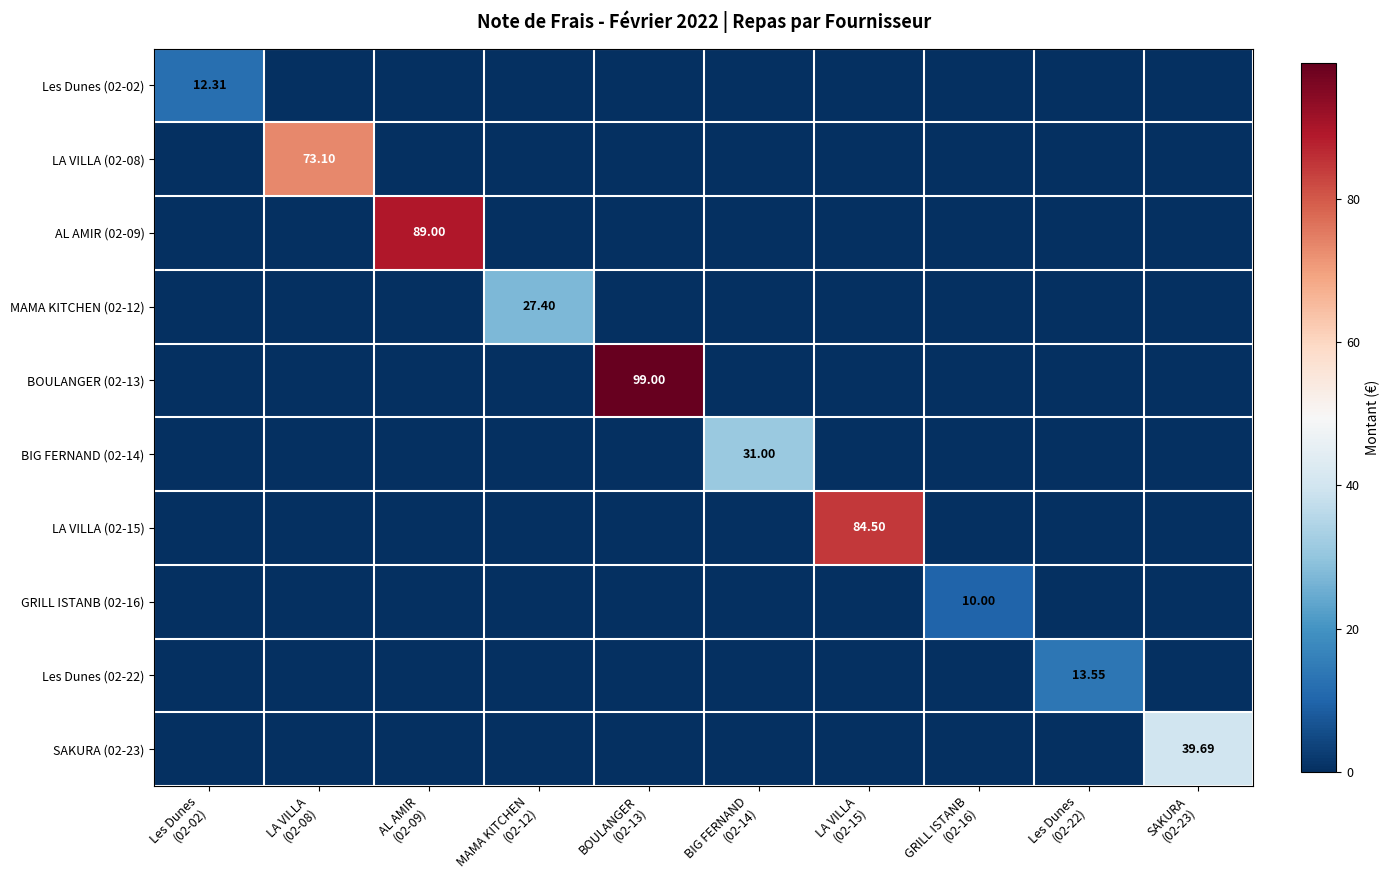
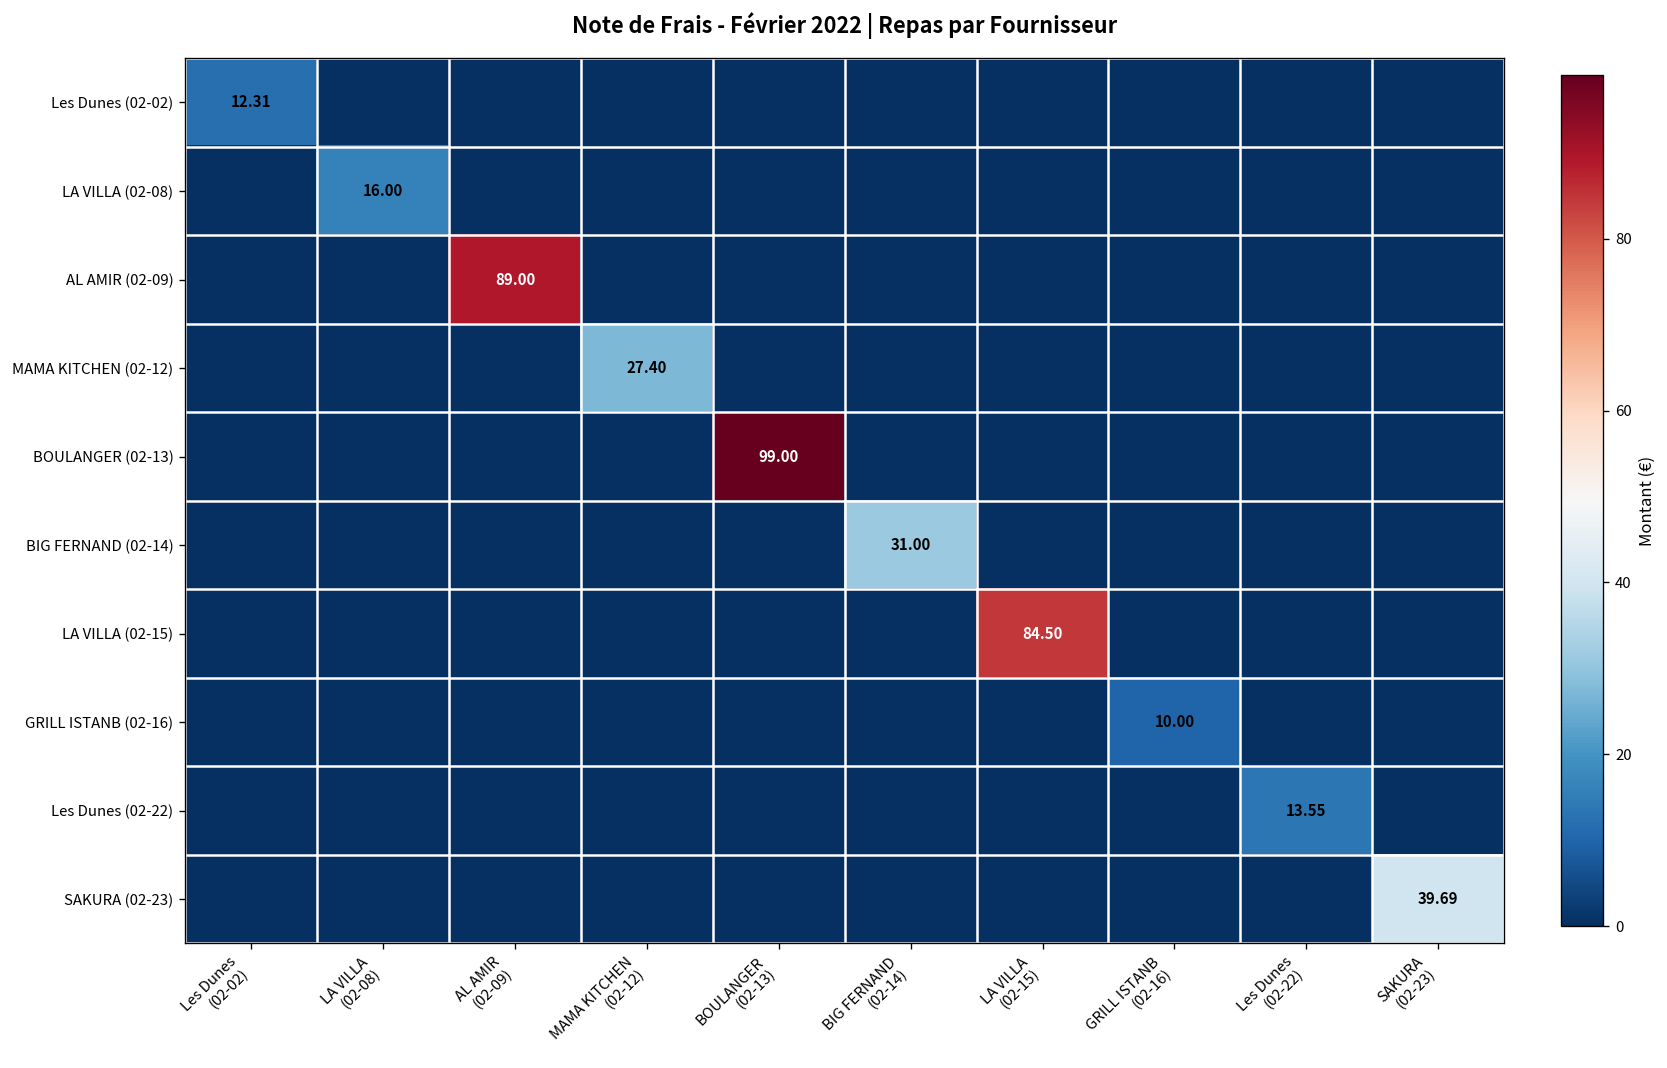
  {
    "Les Dunes (02-02)": {
      "Les Dunes (02-02)": 12.31
    },
    "LA VILLA (02-08)": {
-     "LA VILLA (02-08)": 73.10
+     "LA VILLA (02-08)": 16.00
    },
    "AL AMIR (02-09)": {
      "AL AMIR (02-09)": 89.00
    },
    "MAMA KITCHEN (02-12)": {
      "MAMA KITCHEN (02-12)": 27.40
    },
    "BOULANGER (02-13)": {
      "BOULANGER (02-13)": 99.00
    },
    "BIG FERNAND (02-14)": {
      "BIG FERNAND (02-14)": 31.00
    },
    "LA VILLA (02-15)": {
      "LA VILLA (02-15)": 84.50
    },
    "GRILL ISTANB (02-16)": {
      "GRILL ISTANB (02-16)": 10.00
    },
    "Les Dunes (02-22)": {
      "Les Dunes (02-22)": 13.55
    },
    "SAKURA (02-23)": {
      "SAKURA (02-23)": 39.69
    }
  }
